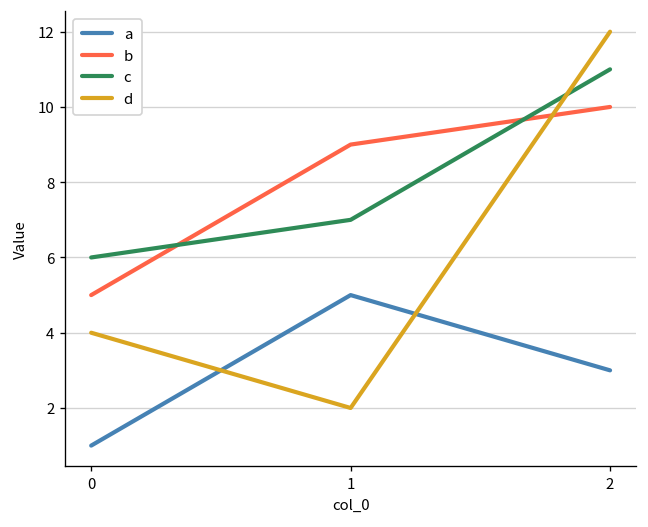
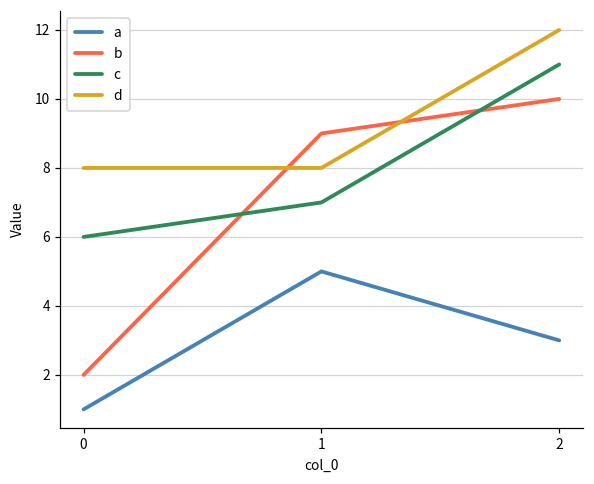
  {
    "a": {
      "0": 1,
      "1": 5,
      "2": 3
    },
    "b": {
-     "0": 5,
+     "0": 2,
      "1": 9,
      "2": 10
    },
    "c": {
      "0": 6,
      "1": 7,
      "2": 11
    },
    "d": {
-     "0": 4,
-     "1": 2,
+     "0": 8,
+     "1": 8,
      "2": 12
    }
  }
